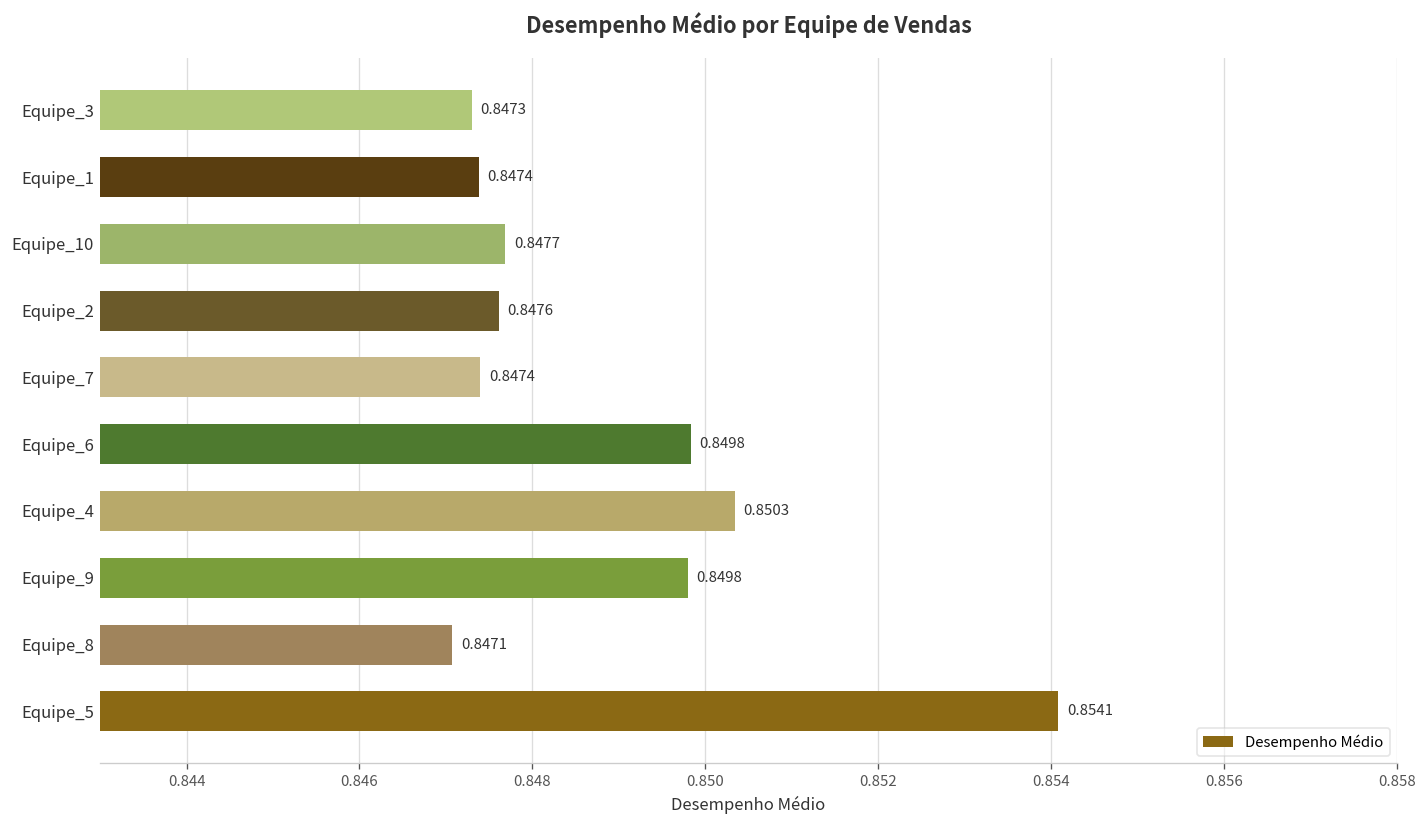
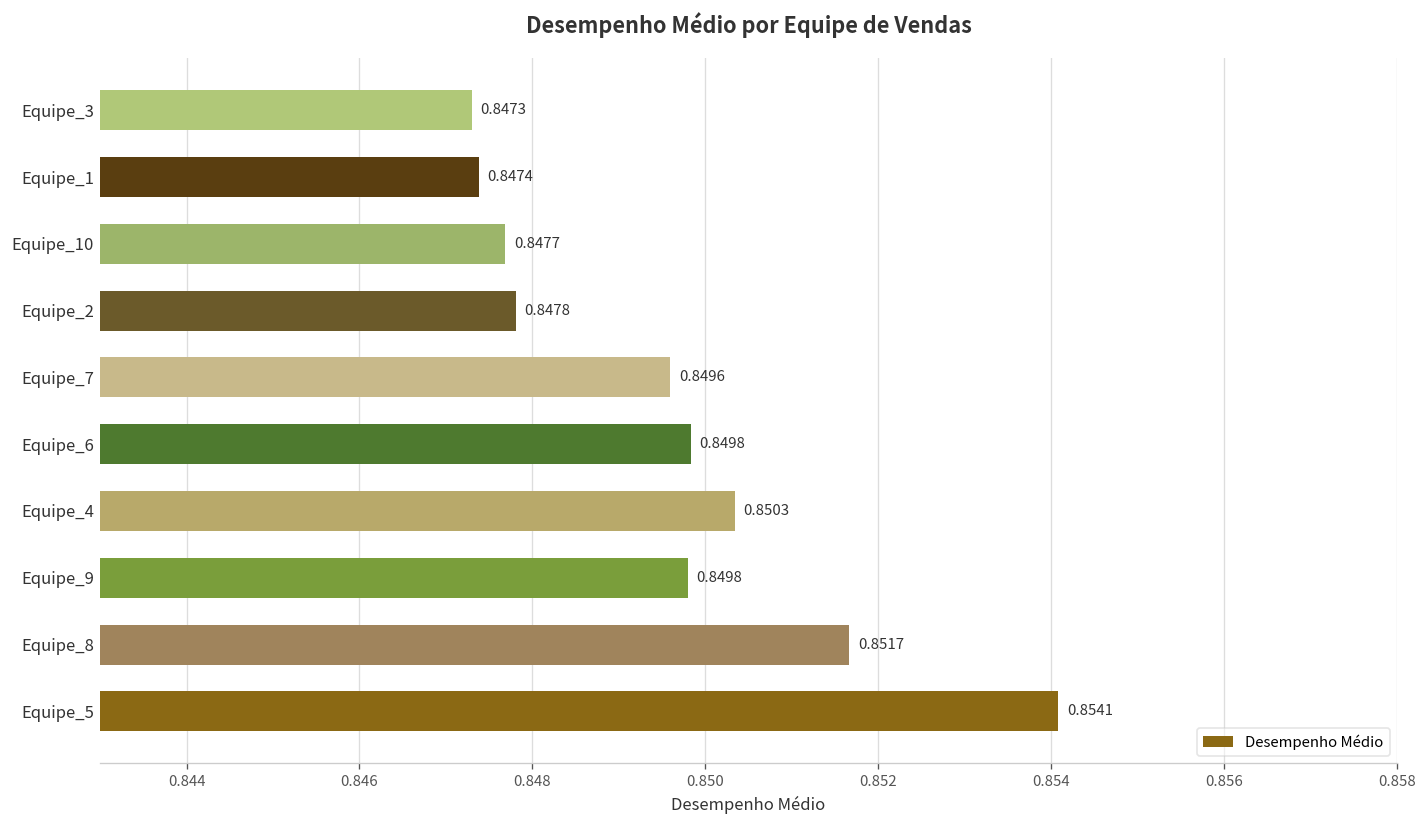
  {
    "Equipe_3": 0.8473,
    "Equipe_1": 0.8474,
    "Equipe_10": 0.8477,
-   "Equipe_2": 0.8476,
-   "Equipe_7": 0.8474,
+   "Equipe_2": 0.8478,
+   "Equipe_7": 0.8496,
    "Equipe_6": 0.8498,
    "Equipe_4": 0.8503,
    "Equipe_9": 0.8498,
-   "Equipe_8": 0.8471,
+   "Equipe_8": 0.8517,
    "Equipe_5": 0.8541
  }
